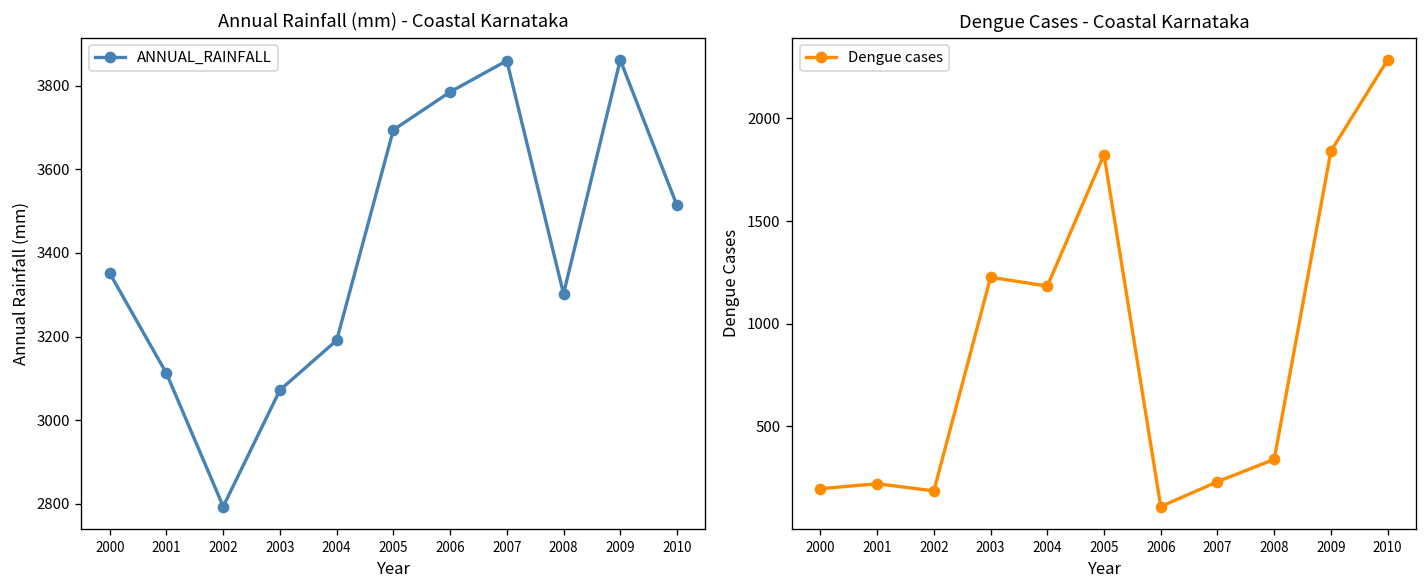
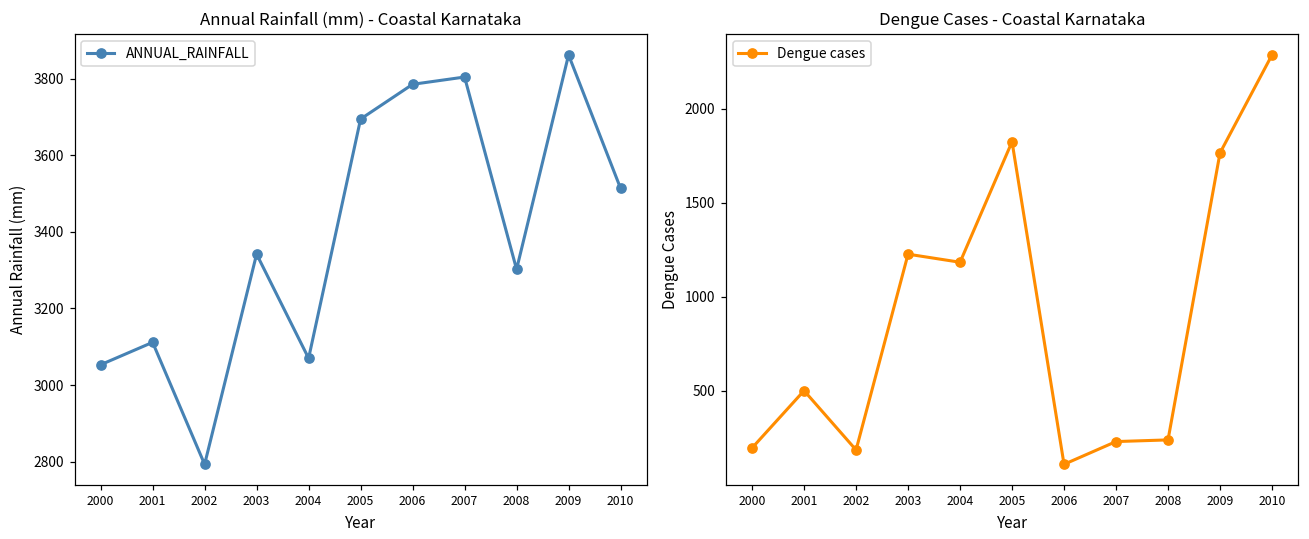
  {
    "Annual Rainfall (mm) - Coastal Karnataka": {
-     "2000": 3350,
+     "2000": 3050,
      "2001": 3110,
      "2002": 2790,
-     "2003": 3070,
-     "2004": 3190,
+     "2003": 3340,
+     "2004": 3070,
      "2005": 3690,
      "2006": 3790,
-     "2007": 3860,
+     "2007": 3800,
      "2008": 3300,
      "2009": 3860,
      "2010": 3510
    },
    "Dengue Cases - Coastal Karnataka": {
      "2000": 200,
-     "2001": 220,
+     "2001": 500,
      "2002": 190,
      "2003": 1230,
      "2004": 1180,
      "2005": 1820,
      "2006": 110,
      "2007": 230,
-     "2008": 340,
-     "2009": 1840,
+     "2008": 240,
+     "2009": 1760,
      "2010": 2290
    }
  }
